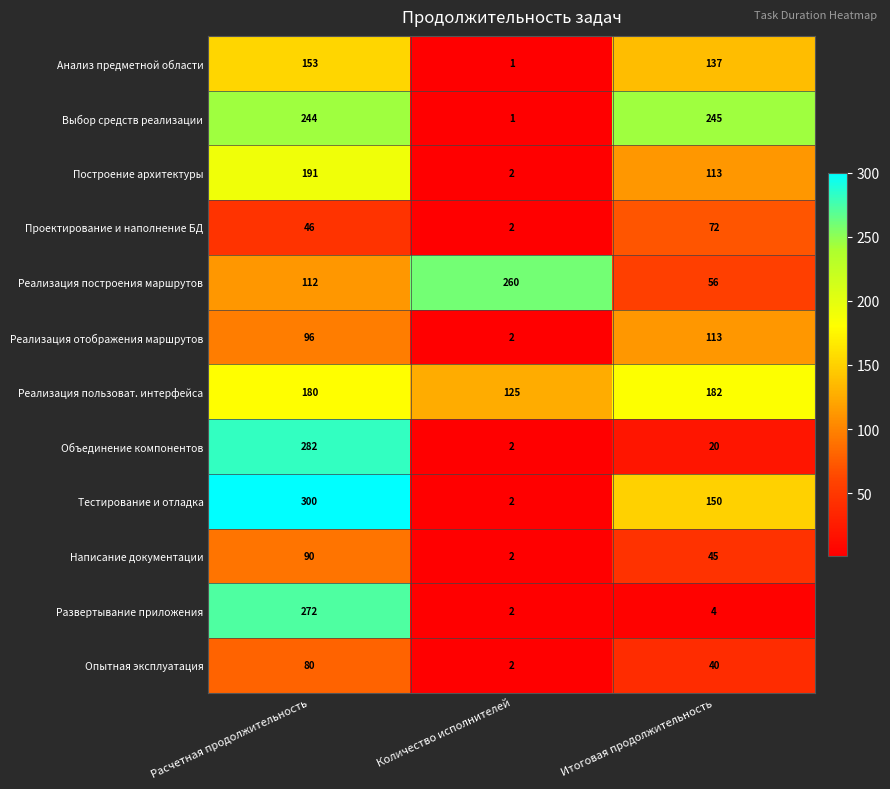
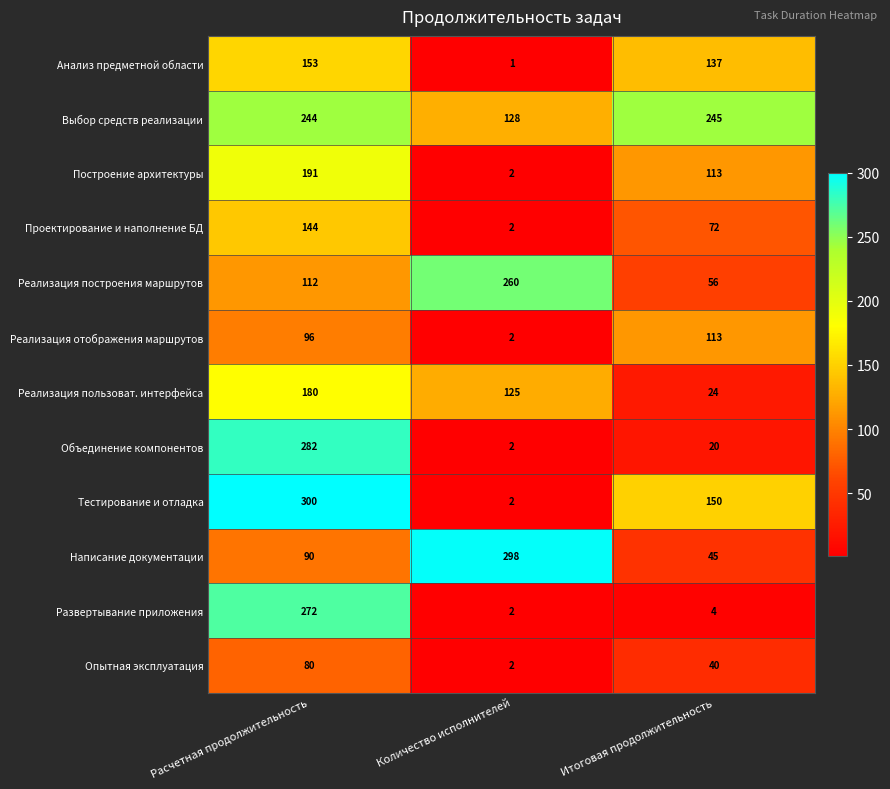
  {
    "Анализ предметной области": {
      "Расчетная продолжительность": 153,
      "Количество исполнителей": 1,
      "Итоговая продолжительность": 137
    },
    "Выбор средств реализации": {
      "Расчетная продолжительность": 244,
-     "Количество исполнителей": 1,
+     "Количество исполнителей": 128,
      "Итоговая продолжительность": 245
    },
    "Построение архитектуры": {
      "Расчетная продолжительность": 191,
      "Количество исполнителей": 2,
      "Итоговая продолжительность": 113
    },
    "Проектирование и наполнение БД": {
-     "Расчетная продолжительность": 46,
+     "Расчетная продолжительность": 144,
      "Количество исполнителей": 2,
      "Итоговая продолжительность": 72
    },
    "Реализация построения маршрутов": {
      "Расчетная продолжительность": 112,
      "Количество исполнителей": 260,
      "Итоговая продолжительность": 56
    },
    "Реализация отображения маршрутов": {
      "Расчетная продолжительность": 96,
      "Количество исполнителей": 2,
      "Итоговая продолжительность": 113
    },
    "Реализация пользоват. интерфейса": {
      "Расчетная продолжительность": 180,
      "Количество исполнителей": 125,
-     "Итоговая продолжительность": 182
+     "Итоговая продолжительность": 24
    },
    "Объединение компонентов": {
      "Расчетная продолжительность": 282,
      "Количество исполнителей": 2,
      "Итоговая продолжительность": 20
    },
    "Тестирование и отладка": {
      "Расчетная продолжительность": 300,
      "Количество исполнителей": 2,
      "Итоговая продолжительность": 150
    },
    "Написание документации": {
      "Расчетная продолжительность": 90,
-     "Количество исполнителей": 2,
+     "Количество исполнителей": 298,
      "Итоговая продолжительность": 45
    },
    "Развертывание приложения": {
      "Расчетная продолжительность": 272,
      "Количество исполнителей": 2,
      "Итоговая продолжительность": 4
    },
    "Опытная эксплуатация": {
      "Расчетная продолжительность": 80,
      "Количество исполнителей": 2,
      "Итоговая продолжительность": 40
    }
  }
